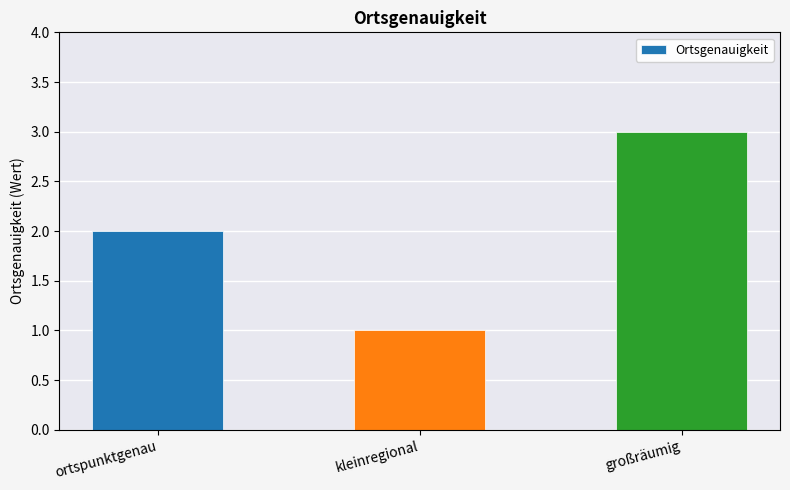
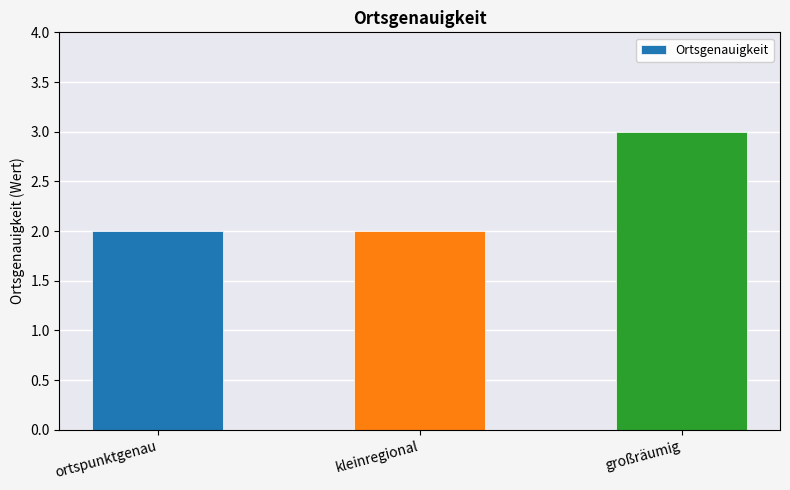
  {
    "ortspunktgenau": 2,
-   "kleinregional": 1,
+   "kleinregional": 2,
    "großräumig": 3
  }
